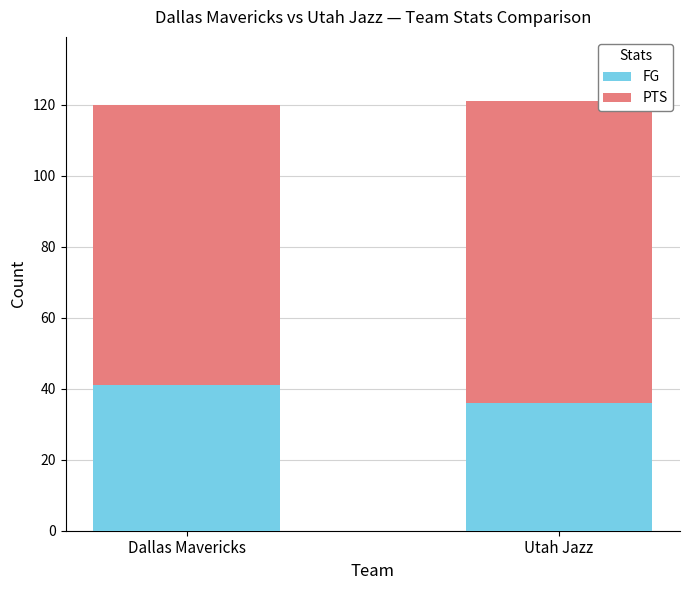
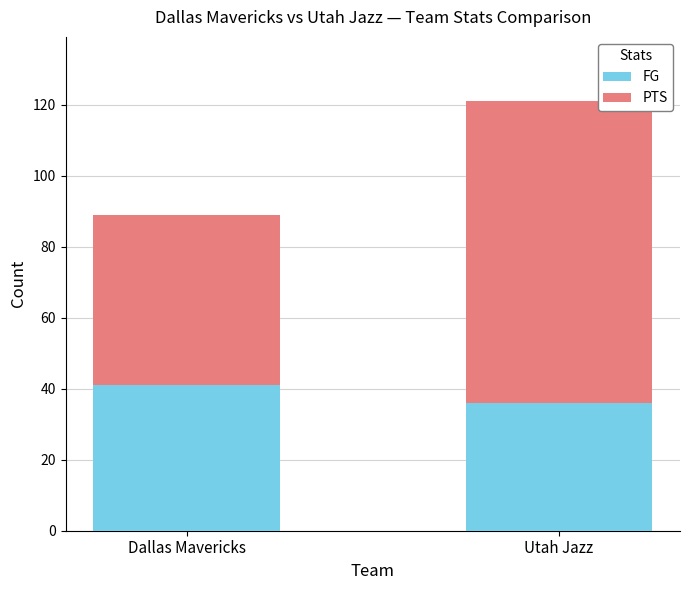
  {
    "FG": {
      "Dallas Mavericks": 41,
      "Utah Jazz": 36
    },
    "PTS": {
-     "Dallas Mavericks": 79,
+     "Dallas Mavericks": 48,
      "Utah Jazz": 85
    }
  }
